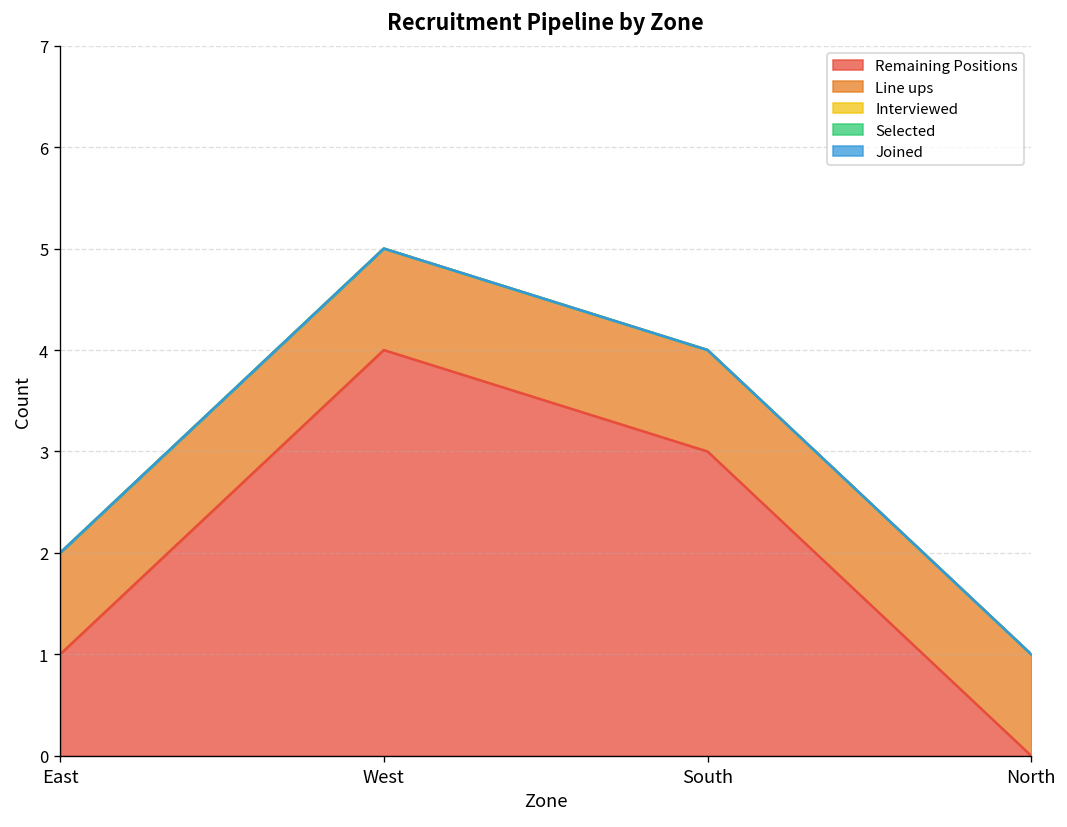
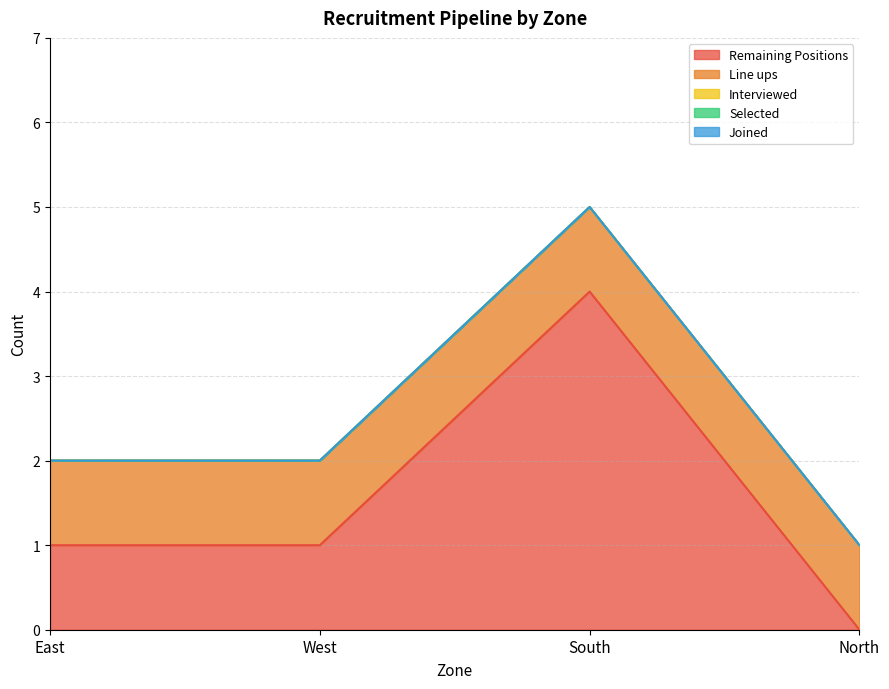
  {
    "Remaining Positions": {
      "East": 1,
-     "West": 4,
-     "South": 3,
+     "West": 1,
+     "South": 4,
      "North": 0
    }
  }
